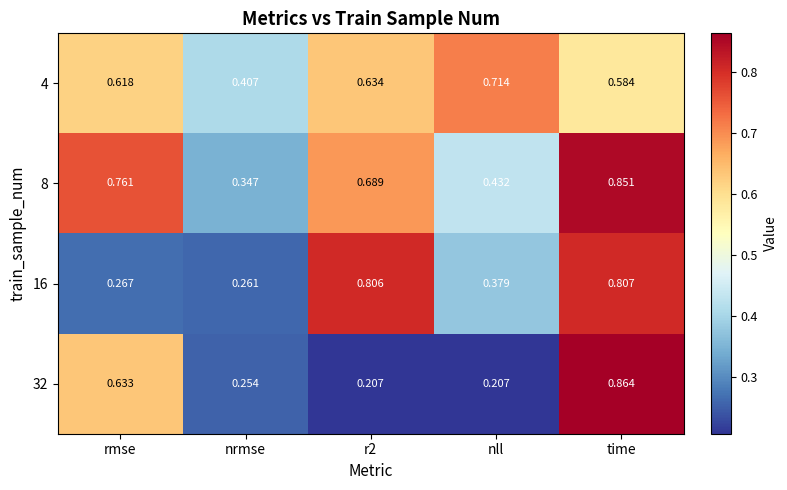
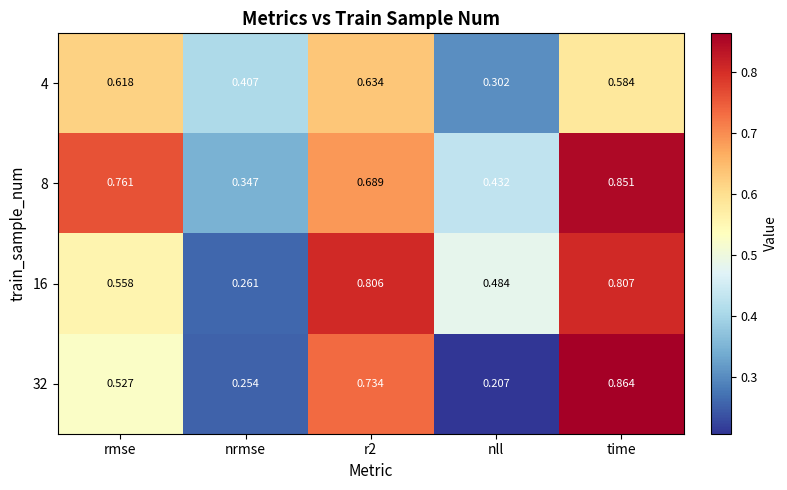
  {
    "4": {
      "rmse": 0.618,
      "nrmse": 0.407,
      "r2": 0.634,
-     "nll": 0.714,
+     "nll": 0.302,
      "time": 0.584
    },
    "8": {
      "rmse": 0.761,
      "nrmse": 0.347,
      "r2": 0.689,
      "nll": 0.432,
      "time": 0.851
    },
    "16": {
-     "rmse": 0.267,
+     "rmse": 0.558,
      "nrmse": 0.261,
      "r2": 0.806,
-     "nll": 0.379,
+     "nll": 0.484,
      "time": 0.807
    },
    "32": {
-     "rmse": 0.633,
+     "rmse": 0.527,
      "nrmse": 0.254,
-     "r2": 0.207,
+     "r2": 0.734,
      "nll": 0.207,
      "time": 0.864
    }
  }
